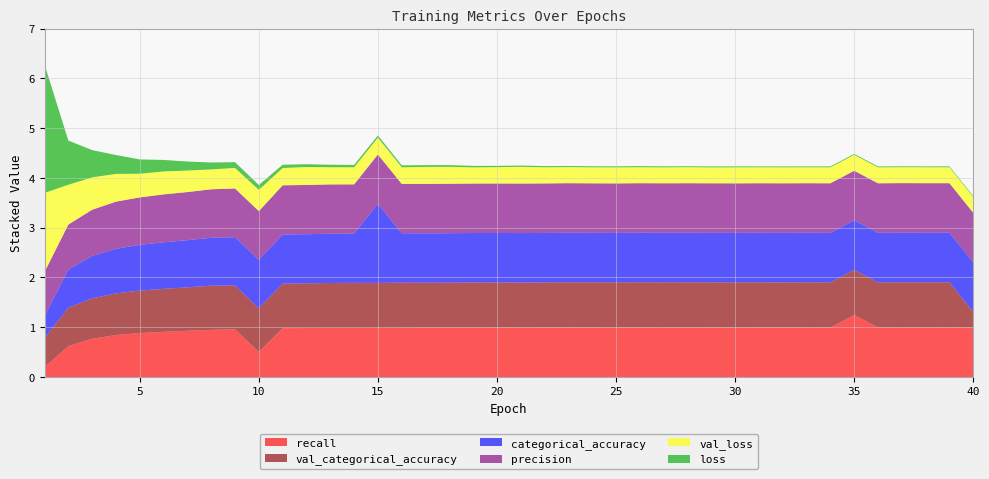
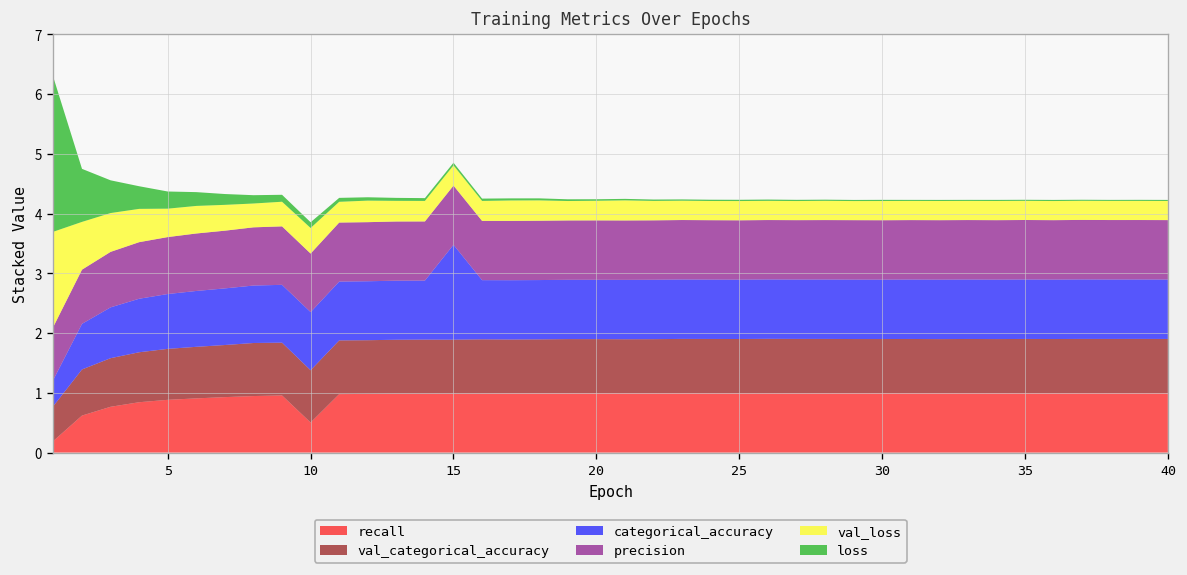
  {
    "recall": {
      "5": 0.9,
      "10": 0.5,
      "15": 1.0,
      "20": 1.0,
      "25": 1.0,
      "30": 1.0,
-     "35": 1.2,
+     "35": 1.0,
      "40": 1.0
    },
    "val_categorical_accuracy": {
      "5": 0.9,
      "10": 0.9,
      "15": 0.9,
      "20": 0.9,
      "25": 0.9,
      "30": 0.9,
      "35": 0.9,
-     "40": 0.3
+     "40": 0.9
    },
    "categorical_accuracy": {
      "5": 0.9,
      "10": 1.0,
      "15": 1.6,
      "20": 1.0,
      "25": 1.0,
      "30": 1.0,
      "35": 1.0,
      "40": 1.0
    },
    "precision": {
      "5": 1.0,
      "10": 1.0,
      "15": 1.0,
      "20": 1.0,
      "25": 1.0,
      "30": 1.0,
      "35": 1.0,
      "40": 1.0
    },
    "val_loss": {
      "5": 0.5,
      "10": 0.4
    },
    "loss": {
      "5": 0.3,
      "10": 0.1
    }
  }
